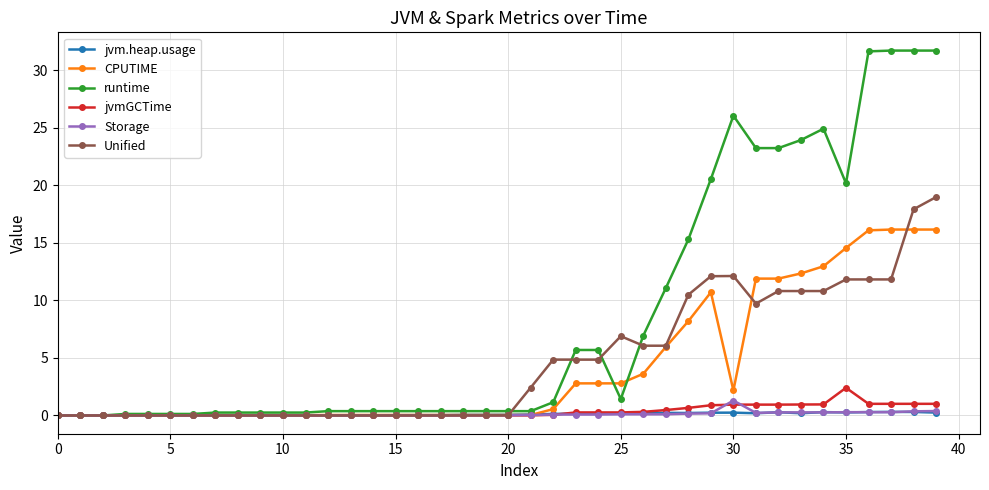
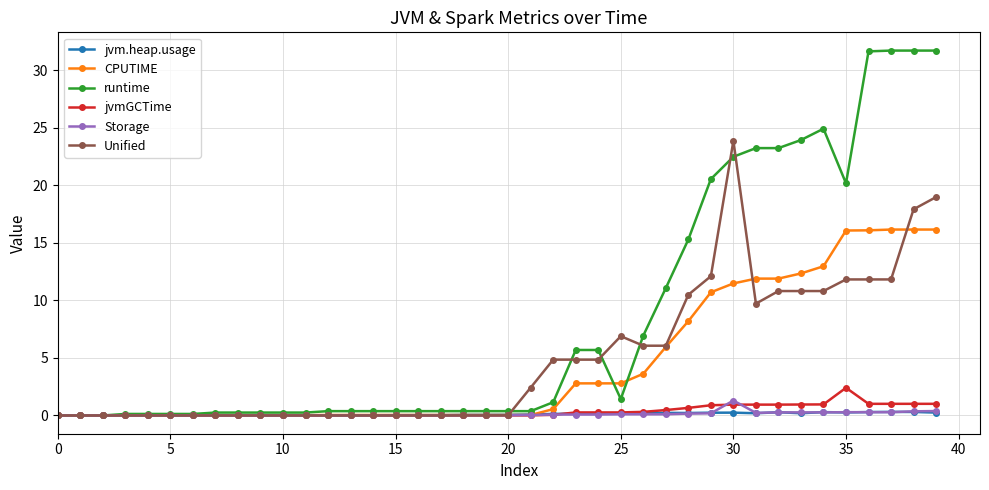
  {
    "jvm.heap.usage": {
      "30": 0.2
    },
    "CPUTIME": {
      "25": 2.8,
-     "30": 2.2,
-     "35": 14.6
+     "30": 11.5,
+     "35": 16.1
    },
    "runtime": {
      "10": 0.3,
      "15": 0.4,
      "20": 0.4,
      "25": 1.4,
-     "30": 26.0,
+     "30": 22.5,
      "35": 20.2
    },
    "jvmGCTime": {
      "30": 0.9,
      "35": 2.4
    },
    "Storage": {
      "30": 1.3
    },
    "Unified": {
      "25": 6.9,
-     "30": 12.1,
+     "30": 23.9,
      "35": 11.8
    }
  }
